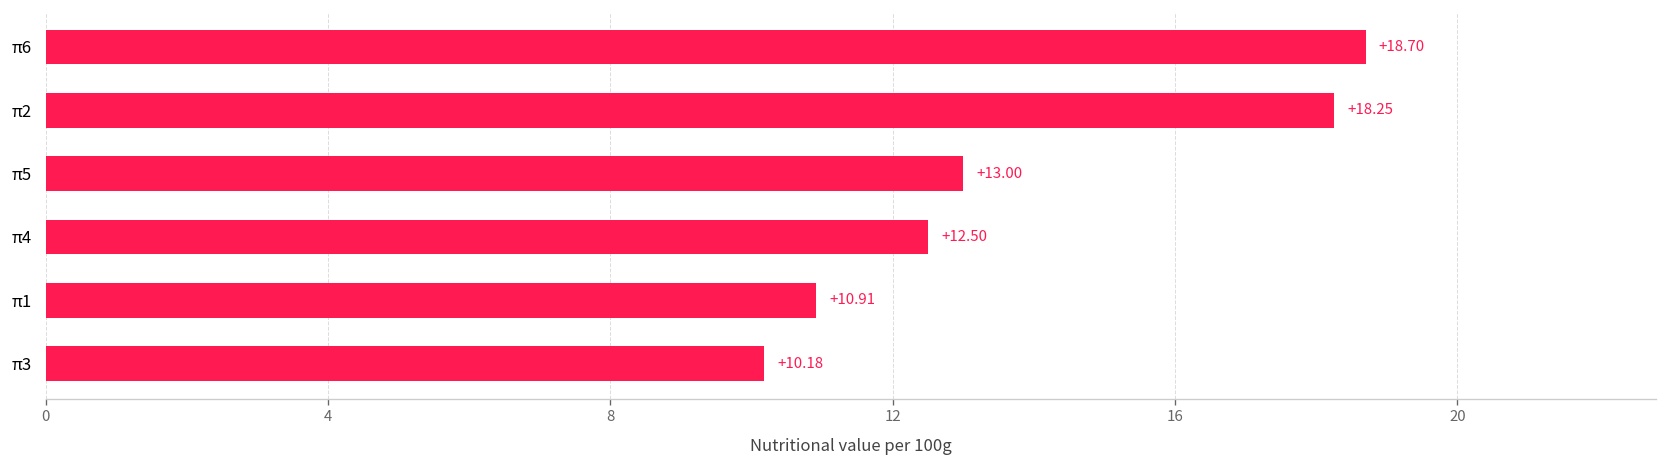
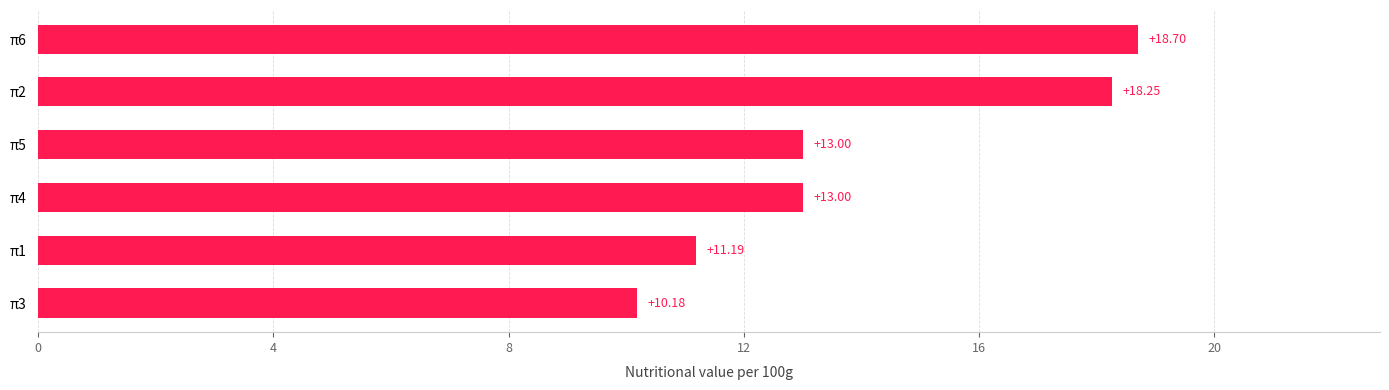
  {
    "π6": "+18.70",
    "π2": "+18.25",
    "π5": "+13.00",
-   "π4": "+12.50",
-   "π1": "+10.91",
+   "π4": "+13.00",
+   "π1": "+11.19",
    "π3": "+10.18"
  }
